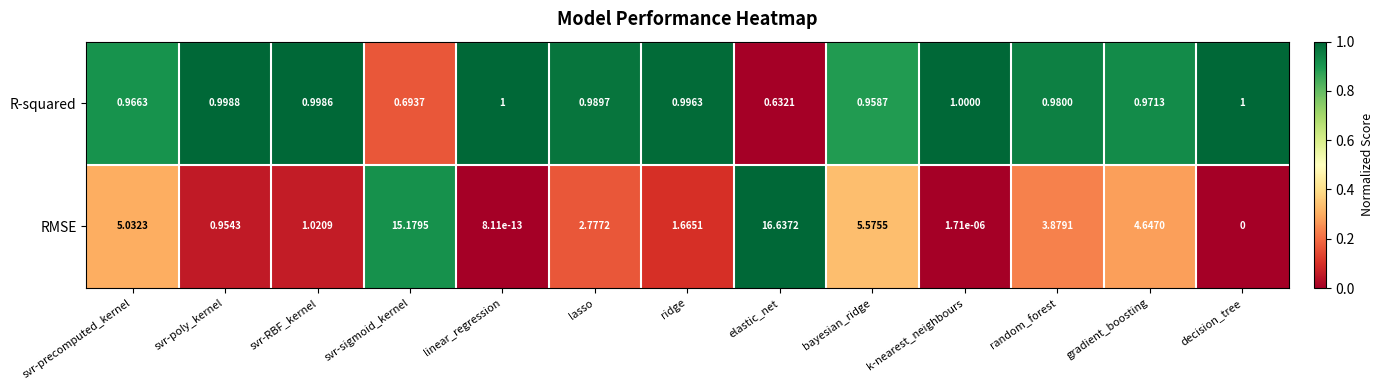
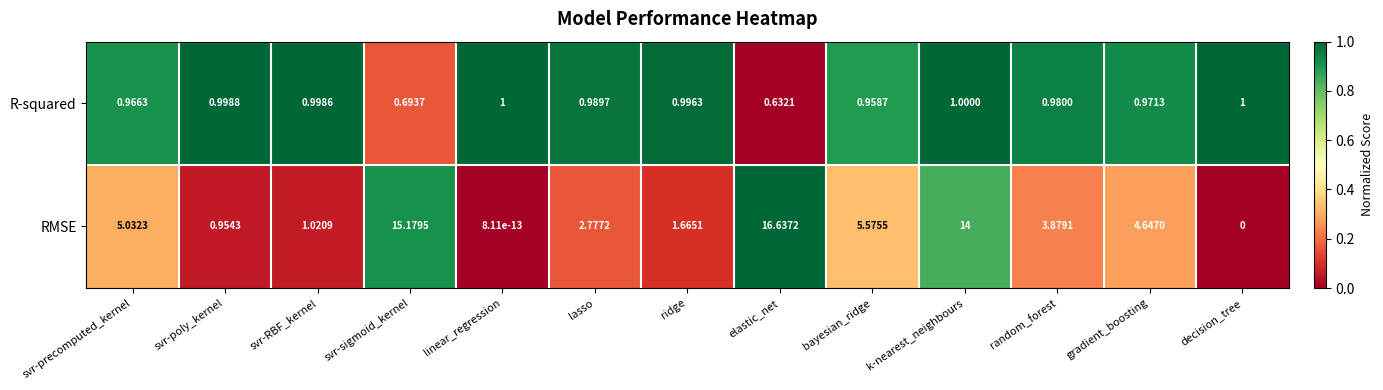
  {
    "R-squared": {
      "svr-precomputed_kernel": "0.9663",
      "svr-poly_kernel": "0.9988",
      "svr-RBF_kernel": "0.9986",
      "svr-sigmoid_kernel": "0.6937",
      "linear_regression": "1",
      "lasso": "0.9897",
      "ridge": "0.9963",
      "elastic_net": "0.6321",
      "bayesian_ridge": "0.9587",
      "k-nearest_neighbours": "1.0000",
      "random_forest": "0.9800",
      "gradient_boosting": "0.9713",
      "decision_tree": "1"
    },
    "RMSE": {
      "svr-precomputed_kernel": "5.0323",
      "svr-poly_kernel": "0.9543",
      "svr-RBF_kernel": "1.0209",
      "svr-sigmoid_kernel": "15.1795",
      "linear_regression": "8.11e-13",
      "lasso": "2.7772",
      "ridge": "1.6651",
      "elastic_net": "16.6372",
      "bayesian_ridge": "5.5755",
-     "k-nearest_neighbours": "1.71e-06",
+     "k-nearest_neighbours": "14",
      "random_forest": "3.8791",
      "gradient_boosting": "4.6470",
      "decision_tree": "0"
    }
  }
